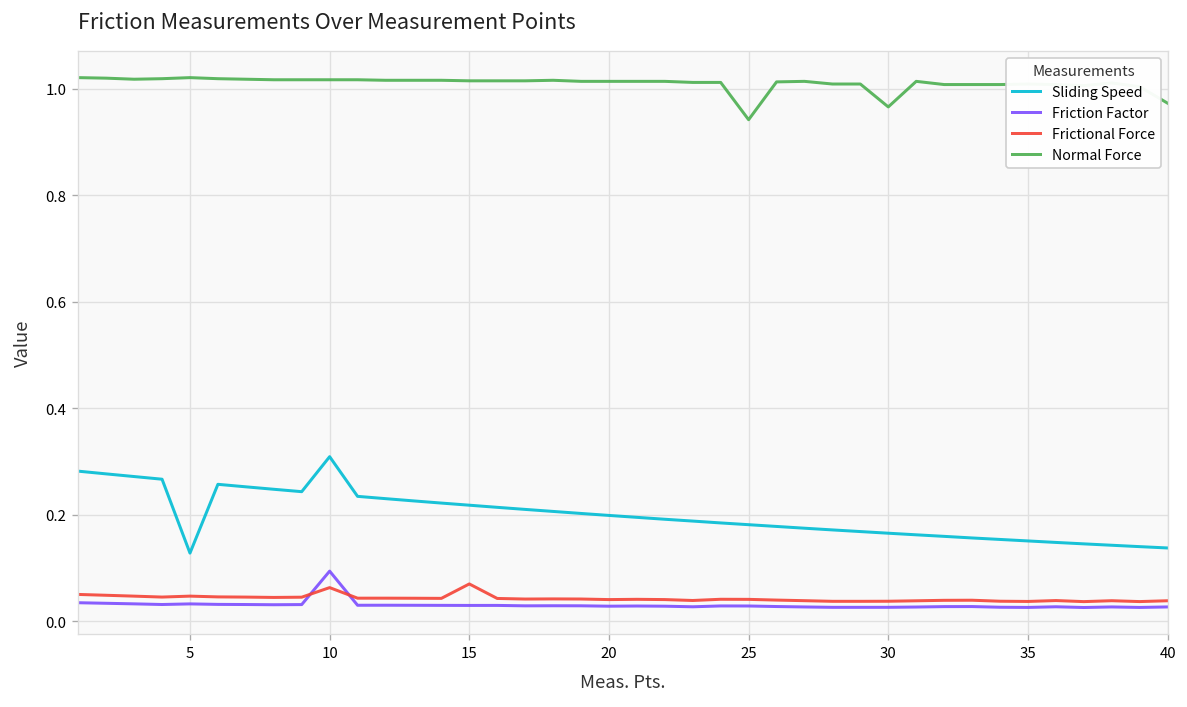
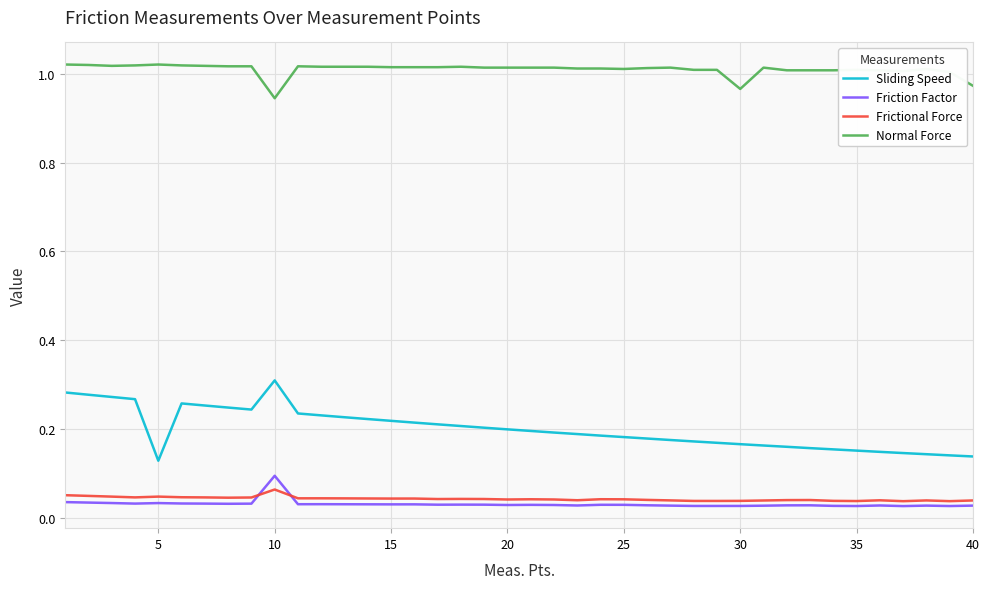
  {
    "Sliding Speed": {
      "5": 0.13,
      "10": 0.31,
      "15": 0.22,
      "20": 0.20,
      "25": 0.18,
      "30": 0.17,
      "35": 0.15,
      "40": 0.14
    },
    "Friction Factor": {
      "5": 0.03,
      "10": 0.09,
      "15": 0.03,
      "20": 0.03,
      "25": 0.03,
      "30": 0.03,
      "35": 0.03,
      "40": 0.03
    },
    "Frictional Force": {
      "5": 0.05,
      "10": 0.06,
-     "15": 0.07,
+     "15": 0.04,
      "20": 0.04,
      "25": 0.04,
      "30": 0.04,
      "35": 0.04,
      "40": 0.04
    },
    "Normal Force": {
      "5": 1.02,
-     "10": 1.02,
+     "10": 0.95,
      "15": 1.02,
      "20": 1.01,
-     "25": 0.94,
+     "25": 1.01,
      "30": 0.97,
      "40": 0.97
    }
  }
